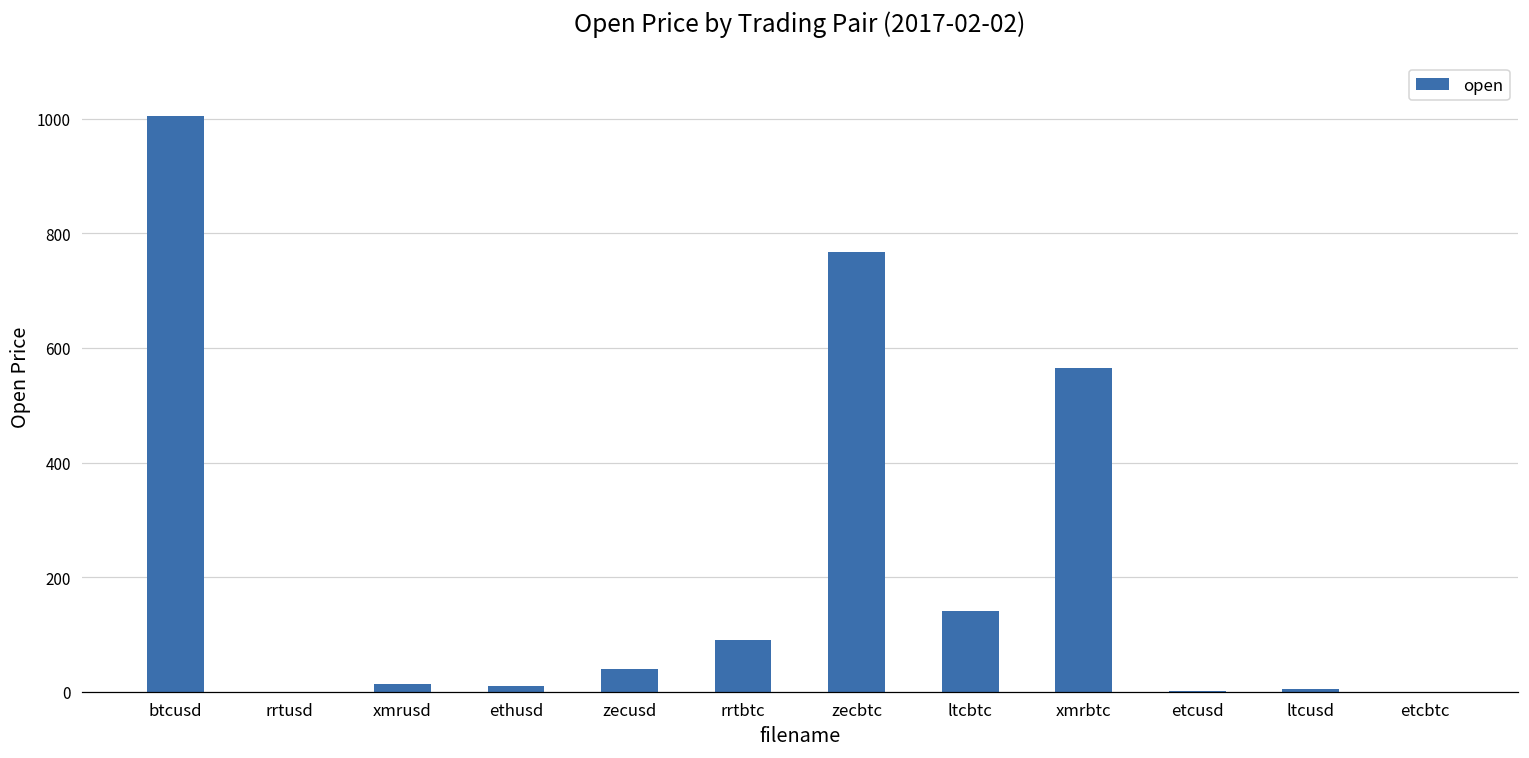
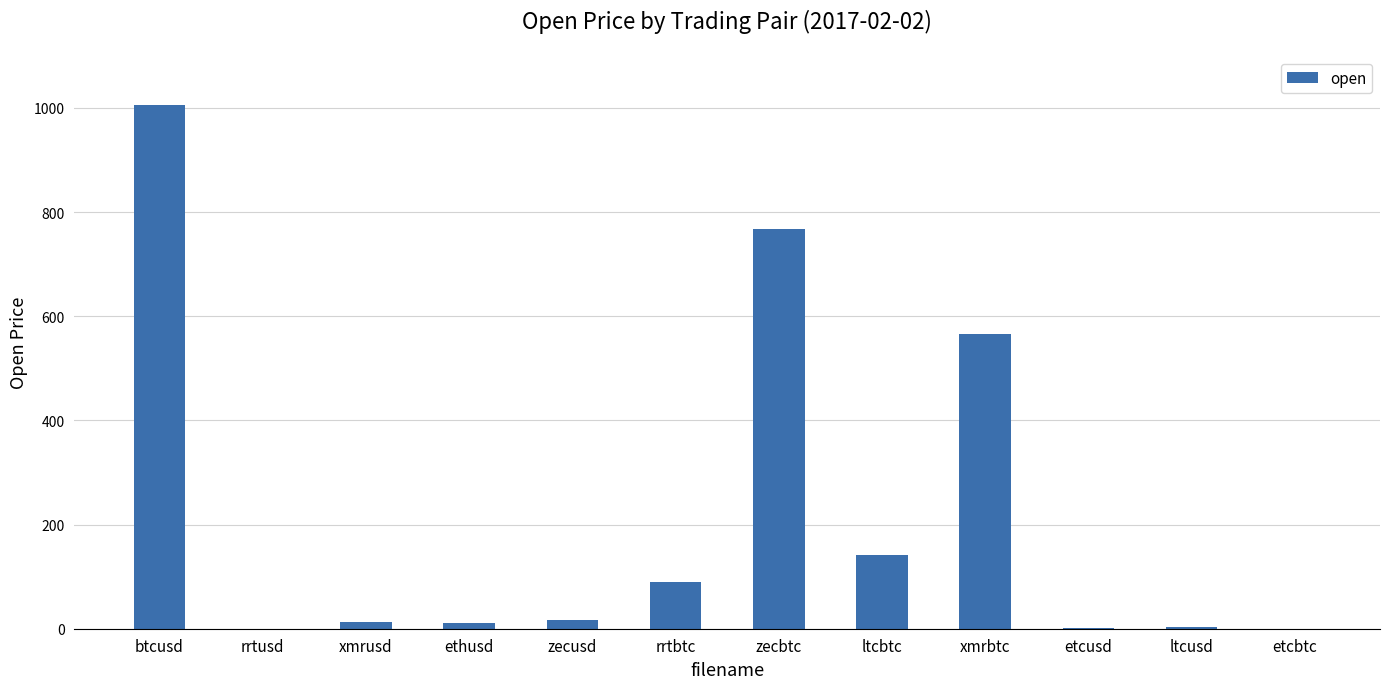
  {
    "btcusd": 1010,
    "xmrusd": 10,
    "ethusd": 10,
-   "zecusd": 40,
+   "zecusd": 20,
    "rrtbtc": 90,
    "zecbtc": 770,
    "ltcbtc": 140,
    "xmrbtc": 570
  }
